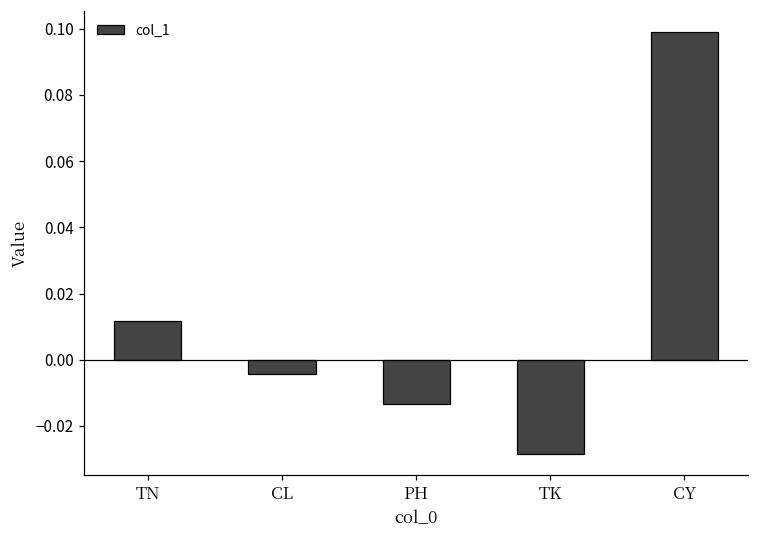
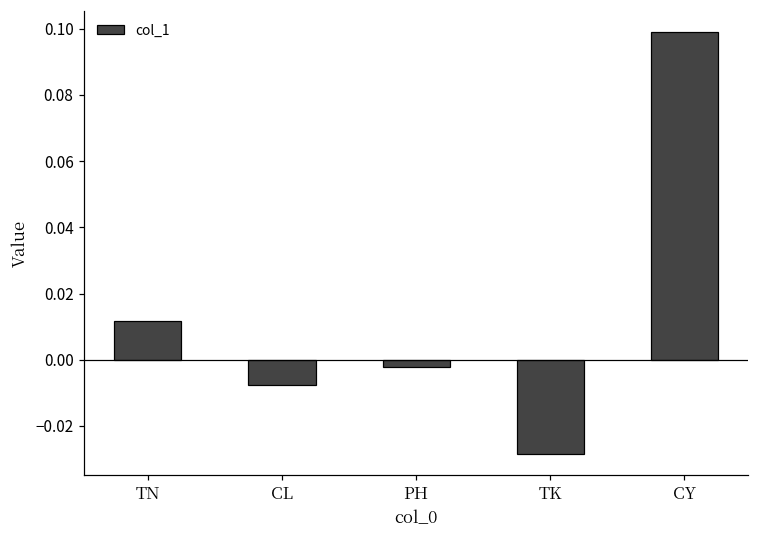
  {
    "TN": 0.012,
-   "CL": -0.004,
-   "PH": -0.013,
+   "CL": -0.008,
+   "PH": -0.002,
    "TK": -0.029,
    "CY": 0.099
  }
